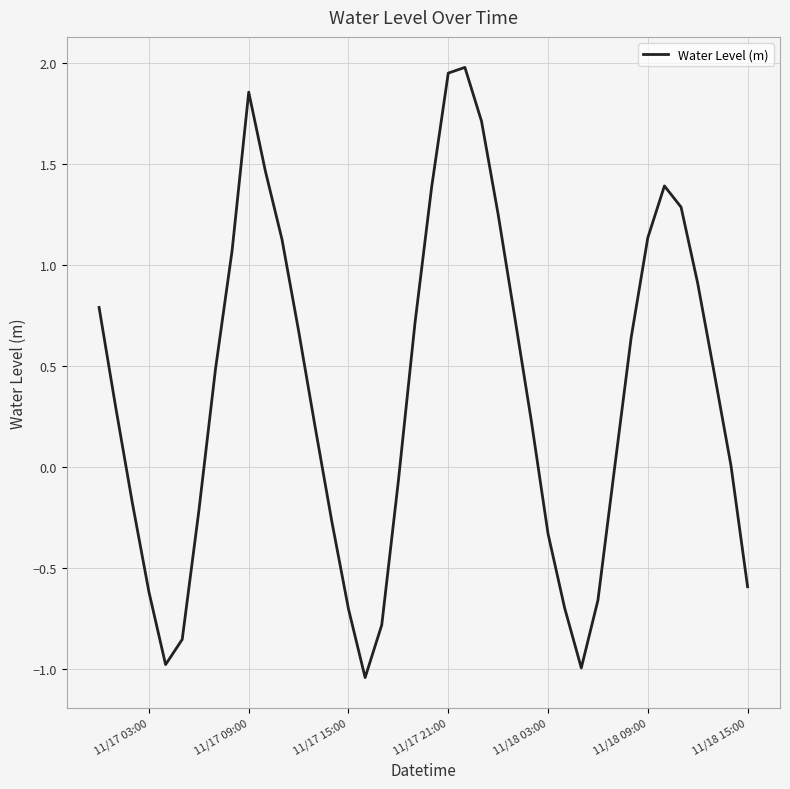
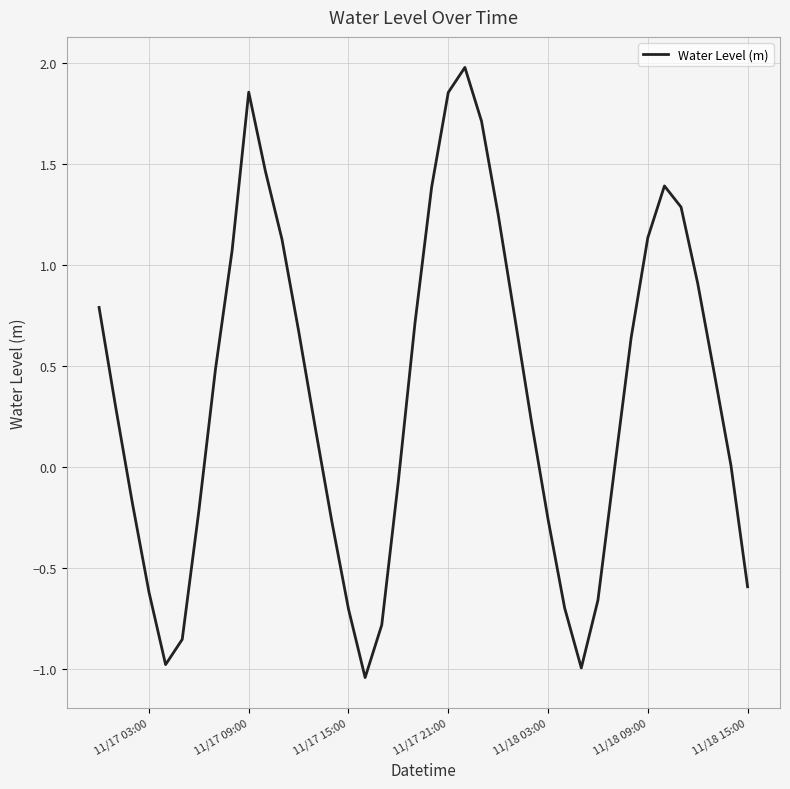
  {
    "11/17 03:00": -0.62,
    "11/17 09:00": 1.86,
    "11/17 15:00": -0.71,
-   "11/17 21:00": 1.95,
-   "11/18 03:00": -0.33,
+   "11/17 21:00": 1.85,
+   "11/18 03:00": -0.26,
    "11/18 09:00": 1.13,
    "11/18 15:00": -0.59
  }
